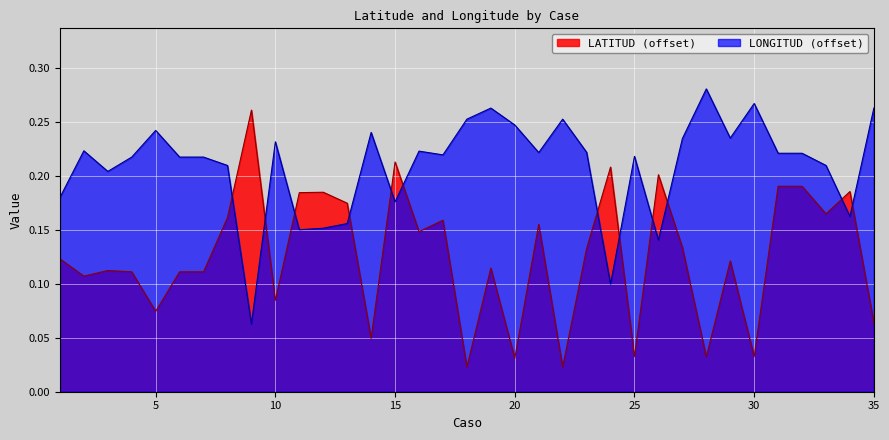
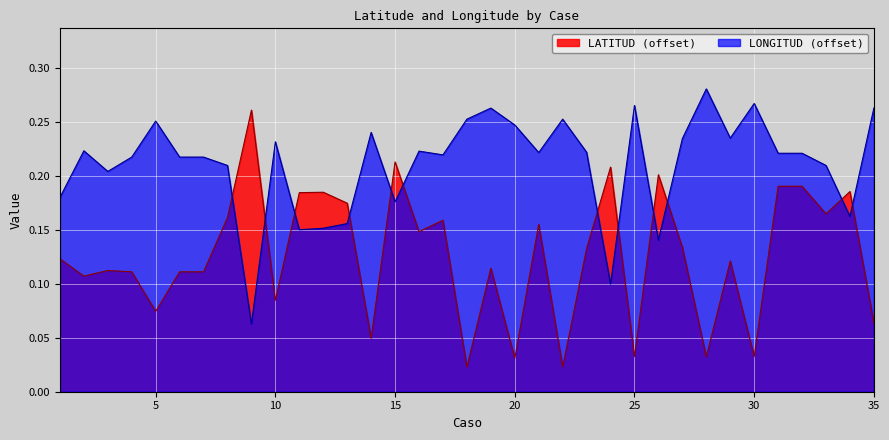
  {
    "LATITUD (offset)": {
      "5": 0.075,
      "10": 0.085,
      "15": 0.213,
      "20": 0.031,
      "25": 0.033,
      "30": 0.033,
      "35": 0.064
    },
    "LONGITUD (offset)": {
-     "5": 0.242,
+     "5": 0.251,
      "10": 0.232,
      "15": 0.176,
      "20": 0.247,
-     "25": 0.218,
+     "25": 0.265,
      "30": 0.267,
      "35": 0.263
    }
  }
